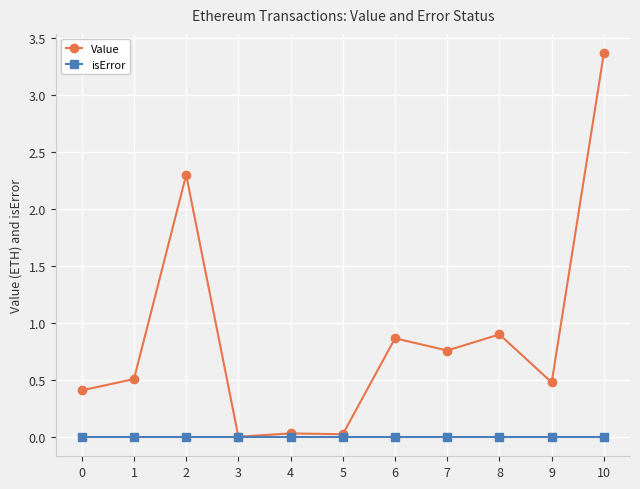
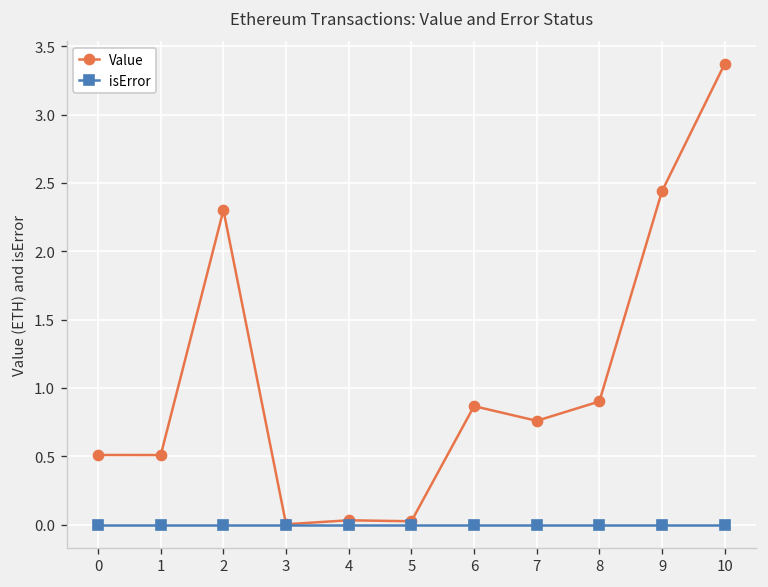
  {
    "Value": {
-     "0": 0.41,
+     "0": 0.51,
      "1": 0.51,
      "2": 2.30,
      "4": 0.03,
      "5": 0.03,
      "6": 0.87,
      "7": 0.76,
      "8": 0.90,
-     "9": 0.48,
+     "9": 2.44,
      "10": 3.37
    },
    "isError": {
      "0": 0.00,
      "1": 0.00,
      "2": 0.00,
      "4": 0.00,
      "5": 0.00,
      "6": 0.00,
      "7": 0.00,
      "8": 0.00,
      "9": 0.00,
      "10": 0.00
    }
  }
